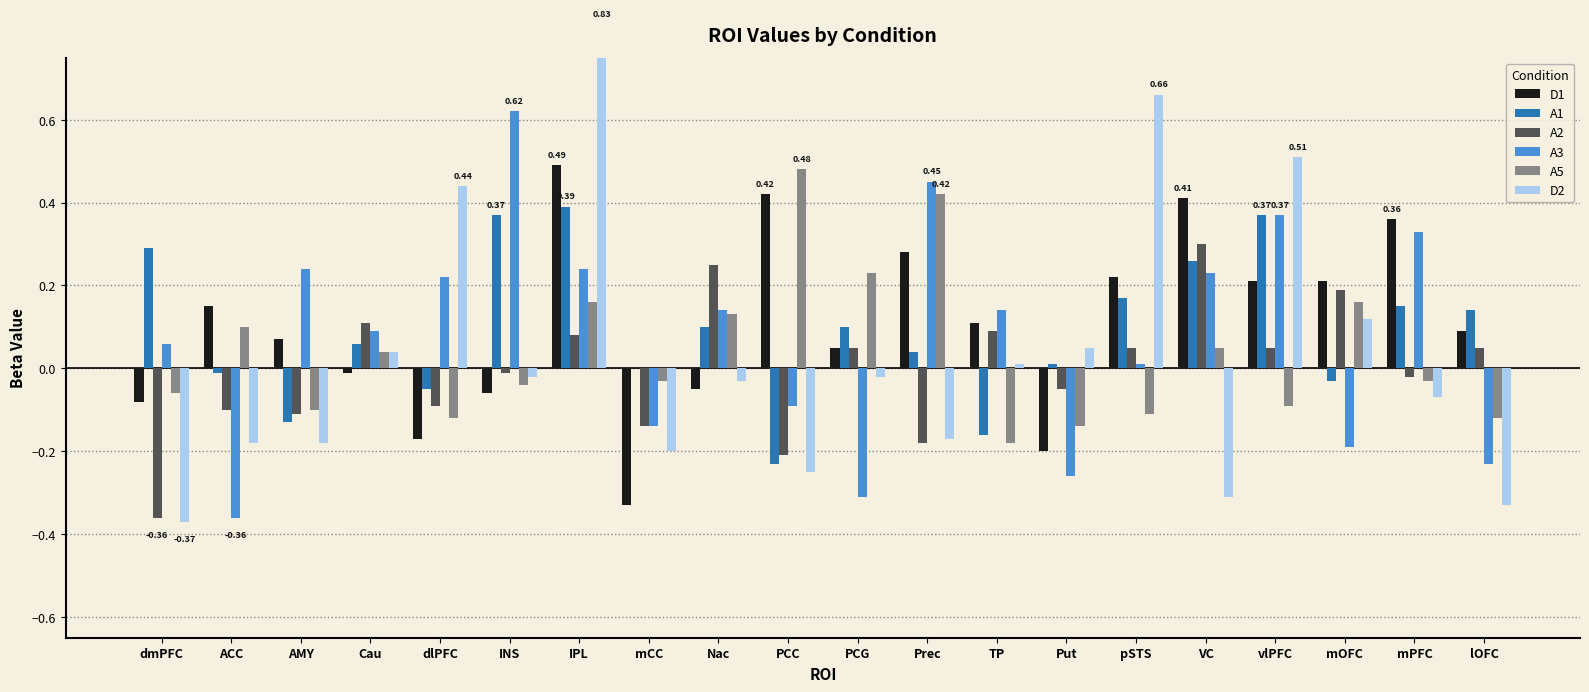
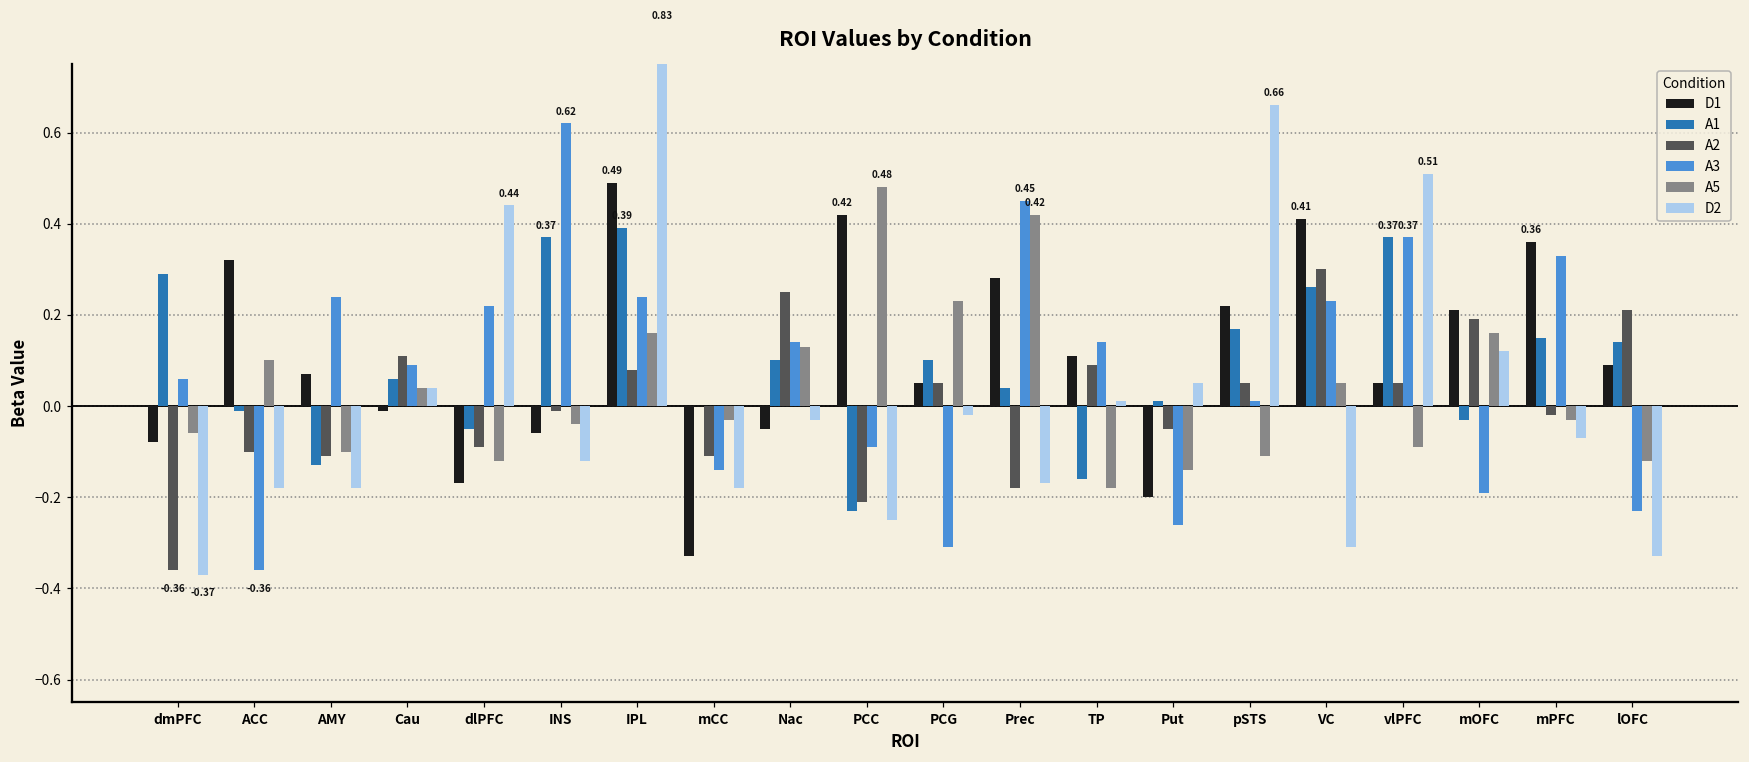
  {
    "D1": {
      "dmPFC": -0.08,
-     "ACC": 0.15,
+     "ACC": 0.32,
      "AMY": 0.07,
      "Cau": -0.01,
      "dlPFC": -0.17,
      "INS": -0.06,
      "mCC": -0.33,
      "Nac": -0.05,
      "PCG": 0.05,
      "Prec": 0.28,
      "TP": 0.11,
      "Put": -0.20,
      "pSTS": 0.22,
-     "vlPFC": 0.21,
+     "vlPFC": 0.05,
      "mOFC": 0.21,
      "lOFC": 0.09
    },
    "A2": {
      "ACC": -0.10,
      "AMY": -0.11,
      "Cau": 0.11,
      "dlPFC": -0.09,
      "INS": -0.01,
      "IPL": 0.08,
-     "mCC": -0.14,
+     "mCC": -0.11,
      "Nac": 0.25,
      "PCC": -0.21,
      "PCG": 0.05,
      "Prec": -0.18,
      "TP": 0.09,
      "Put": -0.05,
      "pSTS": 0.05,
      "VC": 0.30,
      "vlPFC": 0.05,
      "mOFC": 0.19,
      "mPFC": -0.02,
-     "lOFC": 0.05
+     "lOFC": 0.21
    },
    "A5": {
      "PCC": 0.48,
      "Prec": 0.42
    },
    "D2": {
      "ACC": -0.18,
      "AMY": -0.18,
      "Cau": 0.04,
-     "INS": -0.02,
-     "mCC": -0.20,
+     "INS": -0.12,
+     "mCC": -0.18,
      "Nac": -0.03,
      "PCC": -0.25,
      "PCG": -0.02,
      "Prec": -0.17,
      "TP": 0.01,
      "Put": 0.05,
      "VC": -0.31,
      "mOFC": 0.12,
      "mPFC": -0.07,
      "lOFC": -0.33
    }
  }
